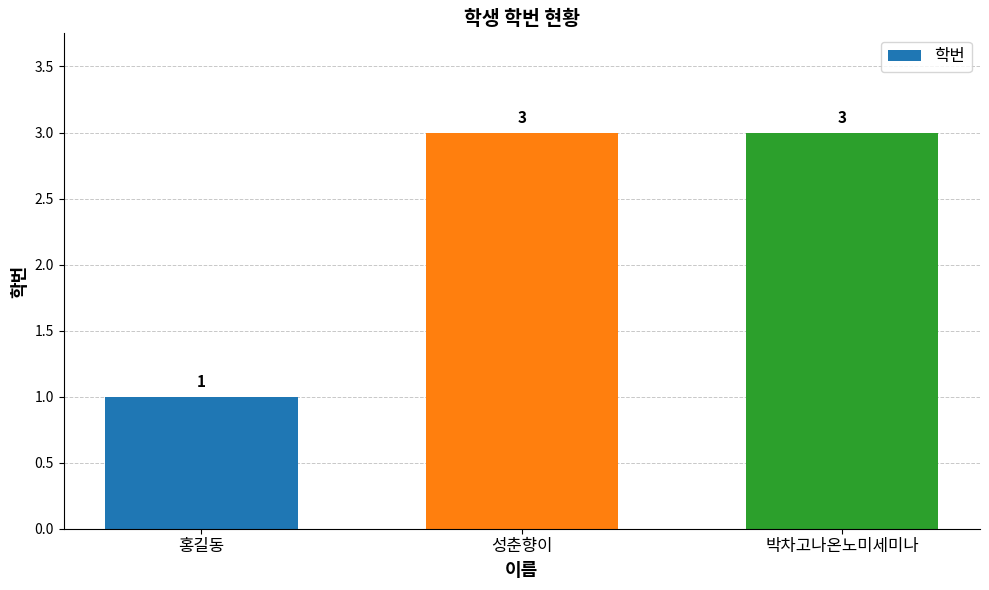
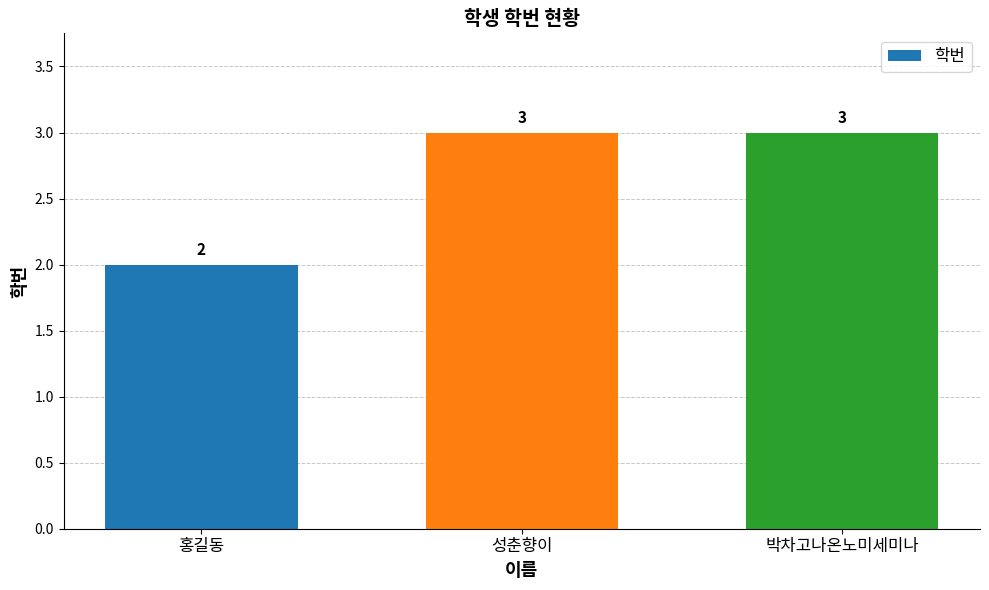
  {
-   "홍길동": 1,
+   "홍길동": 2,
    "성춘향이": 3,
    "박차고나온노미세미나": 3
  }
